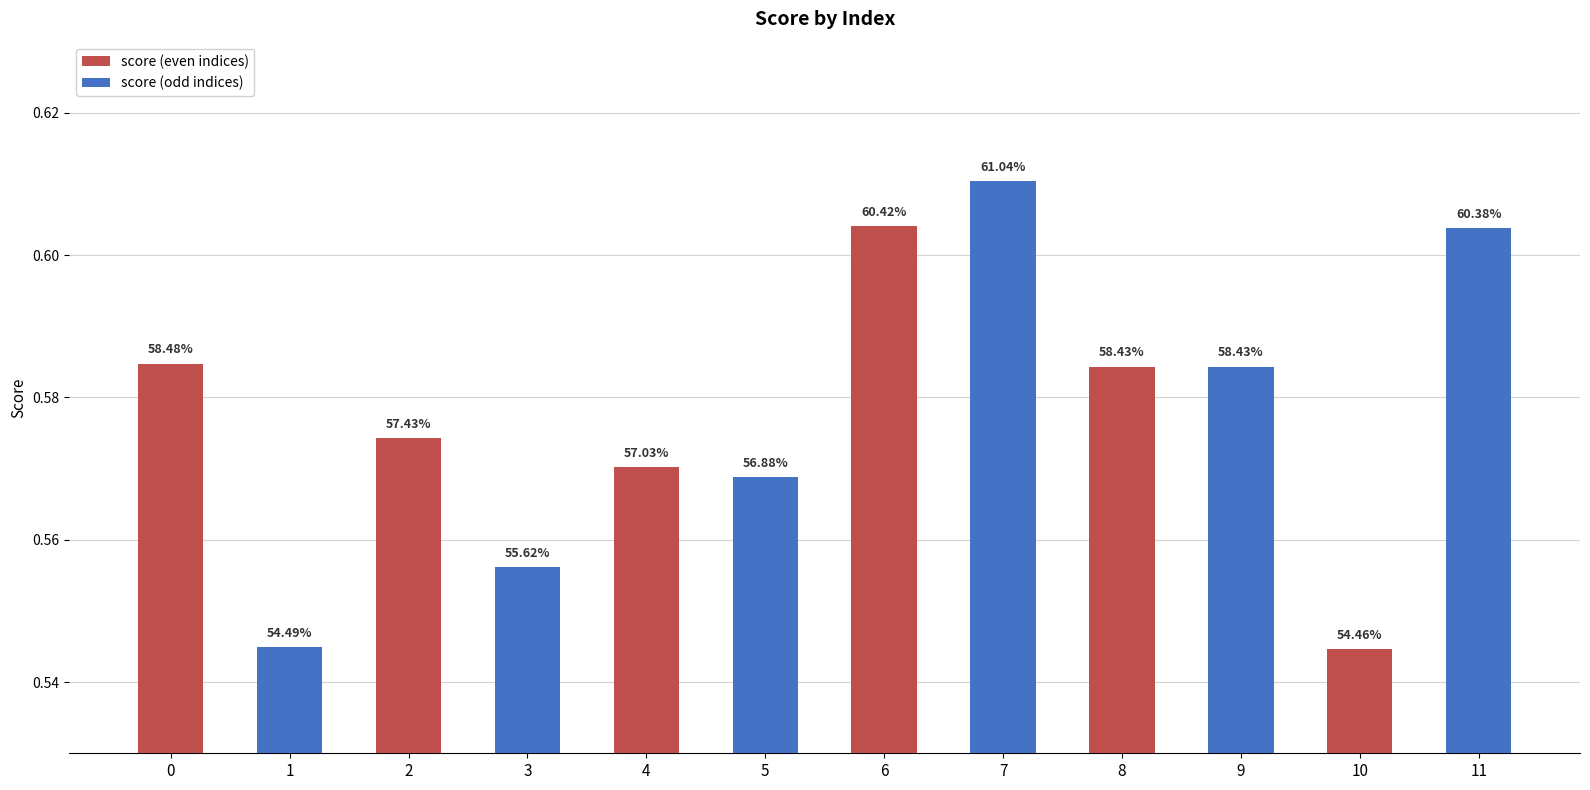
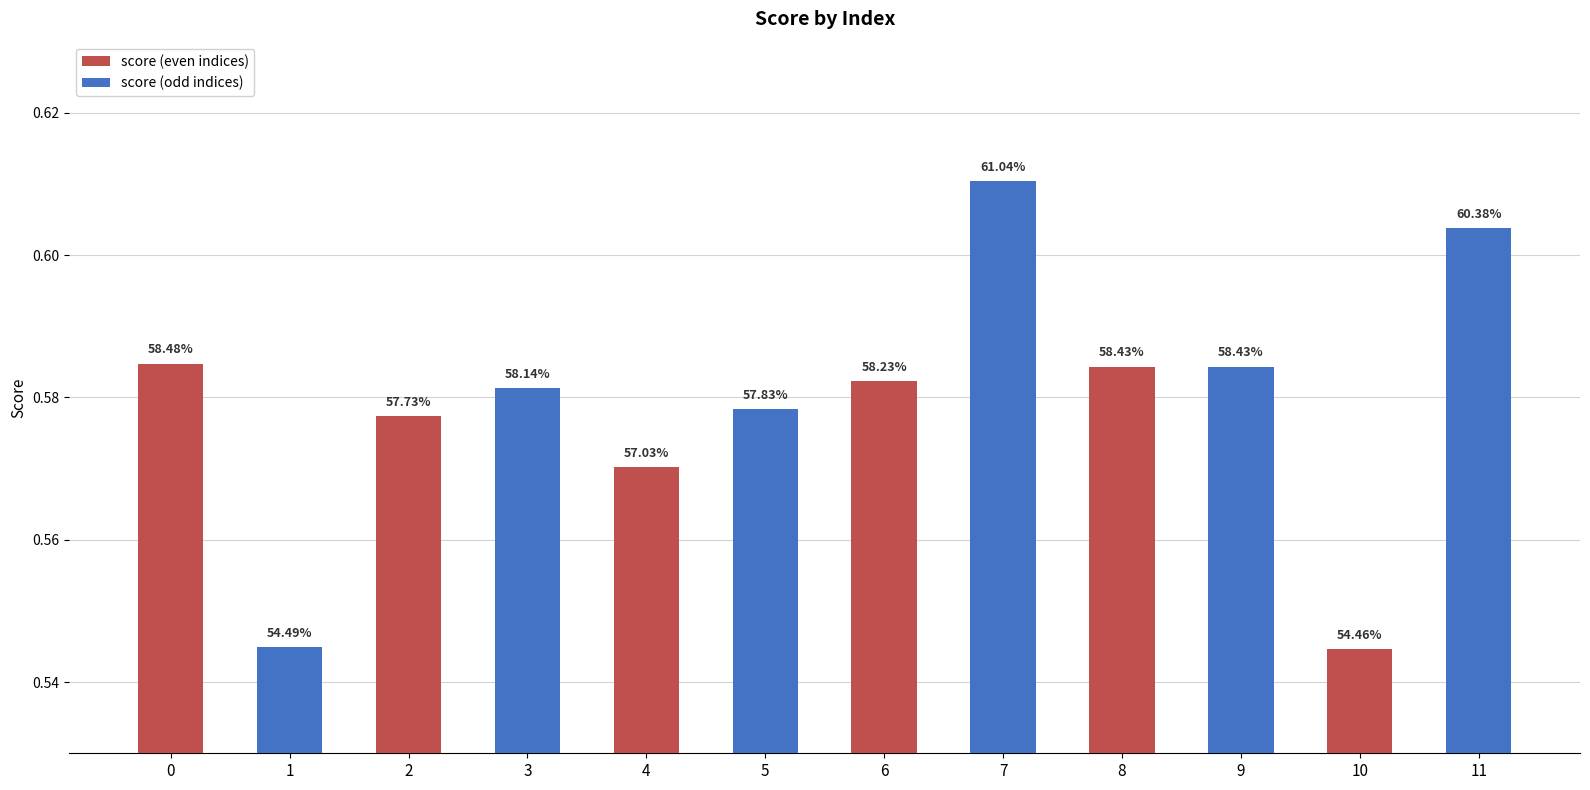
  {
    "0": "58.48%",
    "1": "54.49%",
-   "2": "57.43%",
-   "3": "55.62%",
+   "2": "57.73%",
+   "3": "58.14%",
    "4": "57.03%",
-   "5": "56.88%",
-   "6": "60.42%",
+   "5": "57.83%",
+   "6": "58.23%",
    "7": "61.04%",
    "8": "58.43%",
    "9": "58.43%",
    "10": "54.46%",
    "11": "60.38%"
  }
